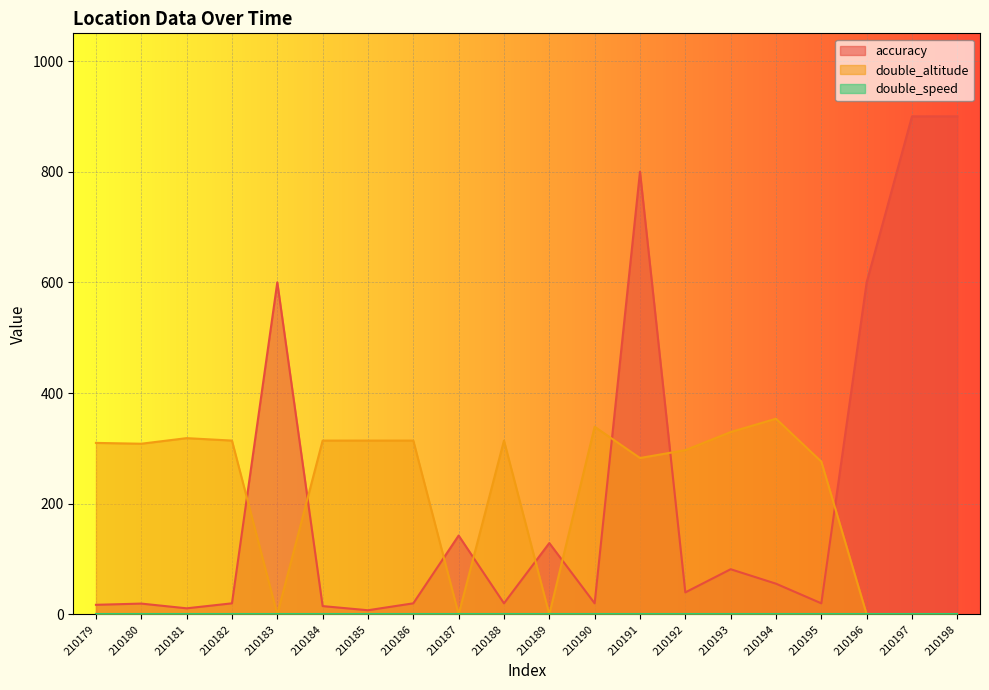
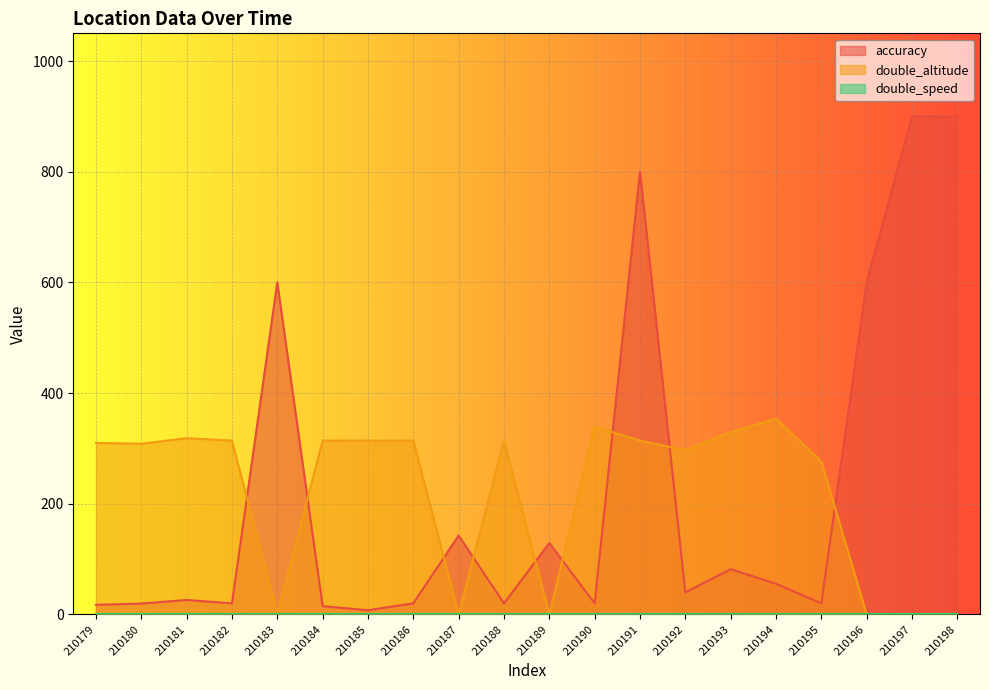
  {
    "accuracy": {
      "210179": 20,
      "210180": 20,
-     "210181": 10,
+     "210181": 30,
      "210182": 20,
      "210183": 600,
      "210184": 10,
      "210185": 10,
      "210186": 20,
      "210187": 140,
      "210188": 20,
      "210189": 130,
      "210190": 20,
      "210191": 800,
      "210192": 40,
      "210193": 80,
      "210194": 60,
      "210195": 20,
      "210196": 600,
      "210197": 900,
      "210198": 900
    },
    "double_altitude": {
      "210179": 310,
      "210180": 310,
      "210181": 320,
      "210182": 310,
      "210184": 310,
      "210185": 310,
      "210186": 310,
      "210188": 310,
      "210190": 340,
-     "210191": 280,
+     "210191": 310,
      "210192": 300,
      "210193": 330,
      "210194": 350,
      "210195": 280
    },
    "double_speed": {
      "210179": 0,
      "210180": 0,
      "210181": 0,
      "210182": 0,
      "210184": 0,
      "210185": 0,
      "210186": 0,
      "210188": 0,
      "210190": 0,
      "210191": 0,
      "210192": 0,
      "210193": 0,
      "210194": 0,
      "210195": 0
    }
  }
